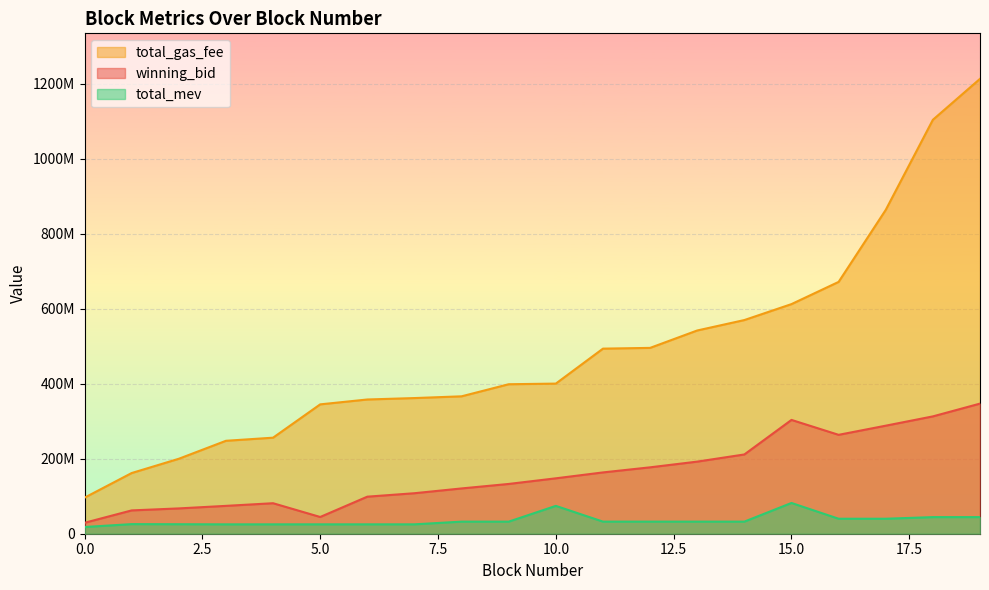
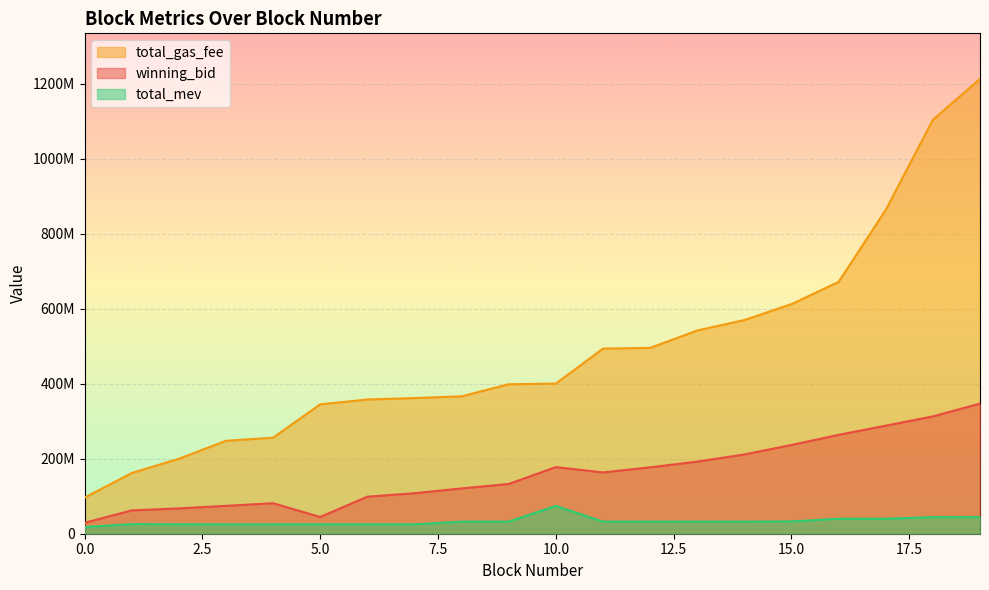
  {
    "total_gas_fee": {
      "0.0": 100000000,
      "5.0": 340000000,
      "10.0": 400000000,
      "15.0": 610000000
    },
    "winning_bid": {
      "0.0": 30000000,
      "5.0": 40000000,
-     "10.0": 150000000,
-     "15.0": 300000000
+     "10.0": 180000000,
+     "15.0": 240000000
    },
    "total_mev": {
      "0.0": 20000000,
      "5.0": 30000000,
      "10.0": 70000000,
-     "15.0": 80000000
+     "15.0": 30000000
    }
  }
